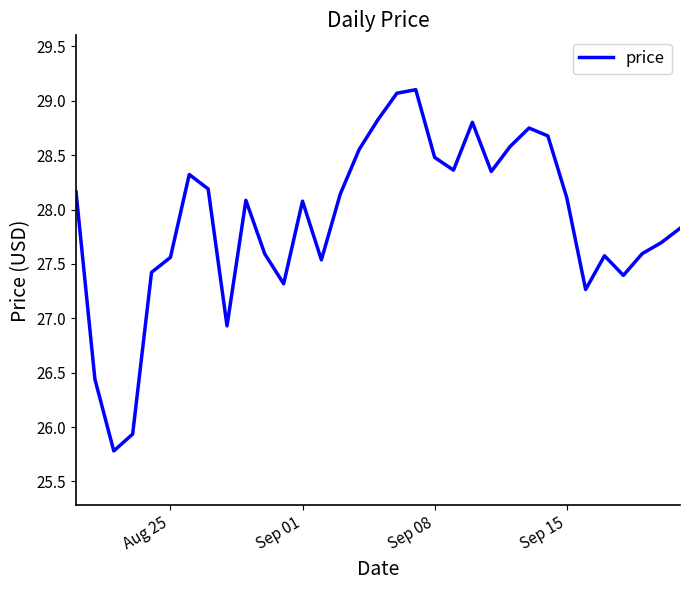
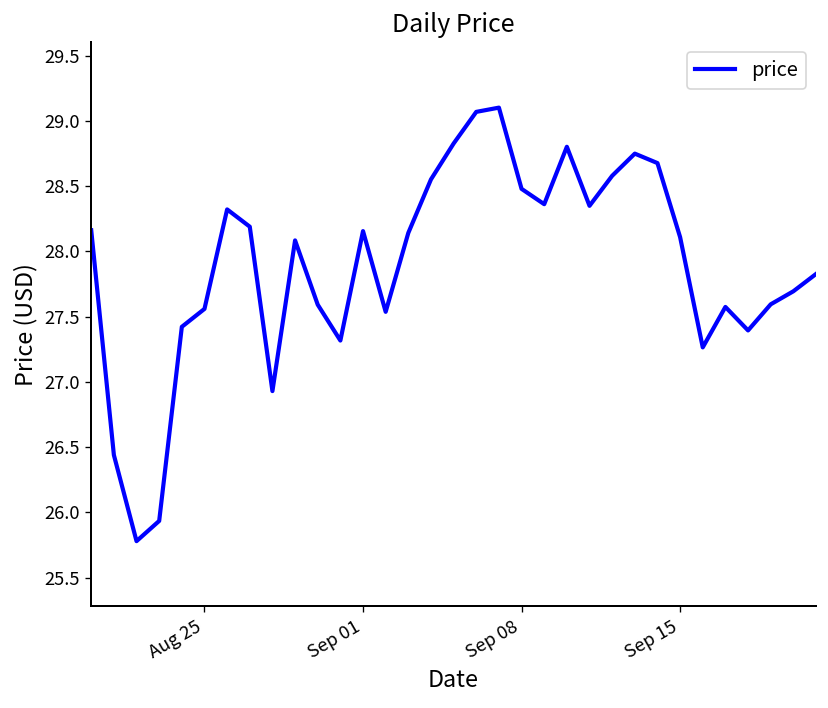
  {
    "Aug 25": 27.56,
-   "Sep 01": 28.08,
+   "Sep 01": 28.16,
    "Sep 08": 28.48,
    "Sep 15": 28.11
  }
